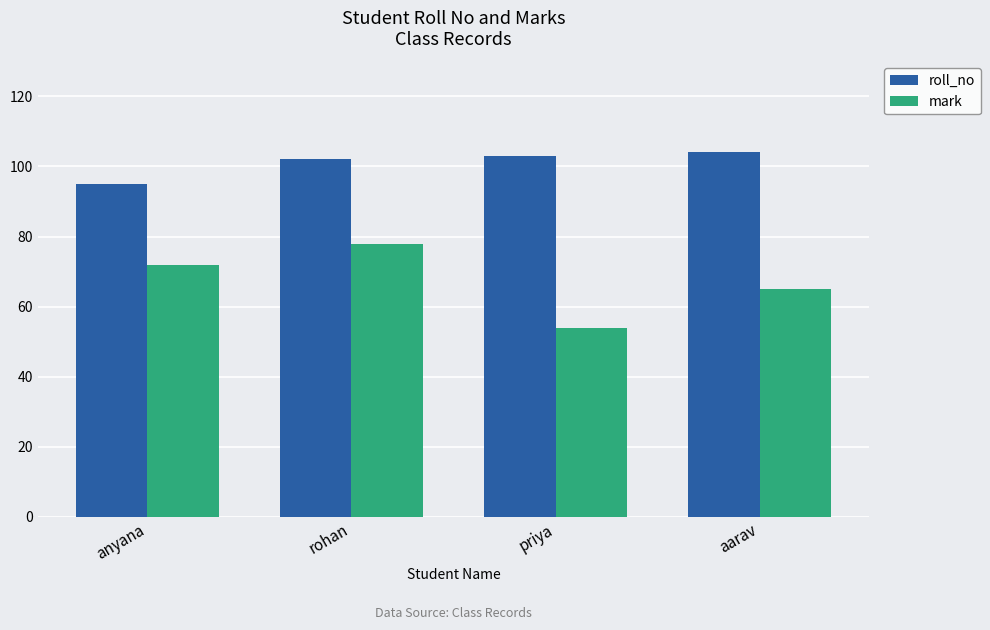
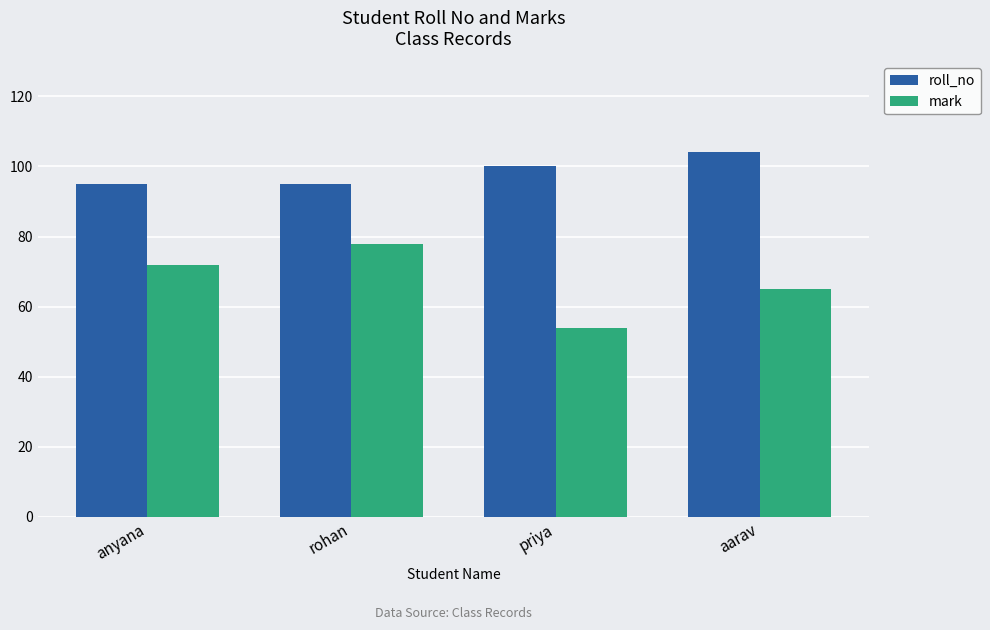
  {
    "roll_no": {
      "anyana": 95,
-     "rohan": 102,
-     "priya": 103,
+     "rohan": 95,
+     "priya": 100,
      "aarav": 104
    },
    "mark": {
      "anyana": 72,
      "rohan": 78,
      "priya": 54,
      "aarav": 65
    }
  }
